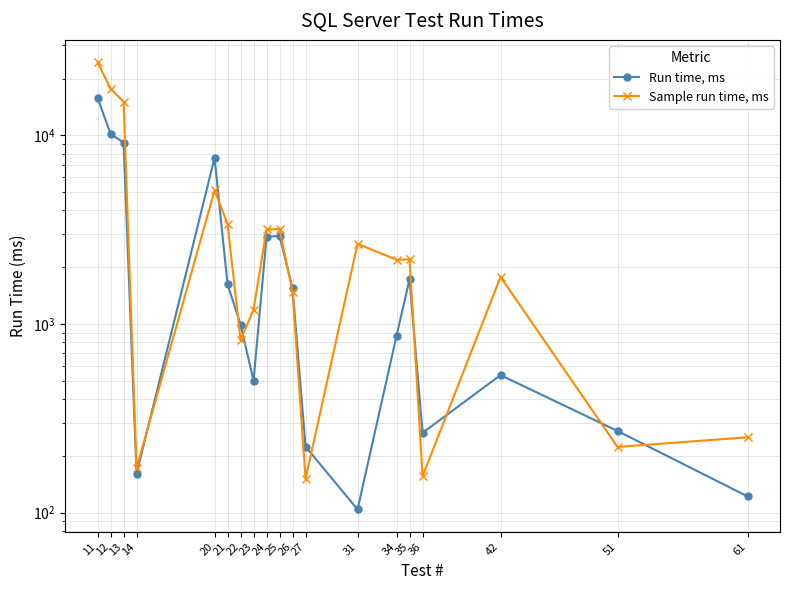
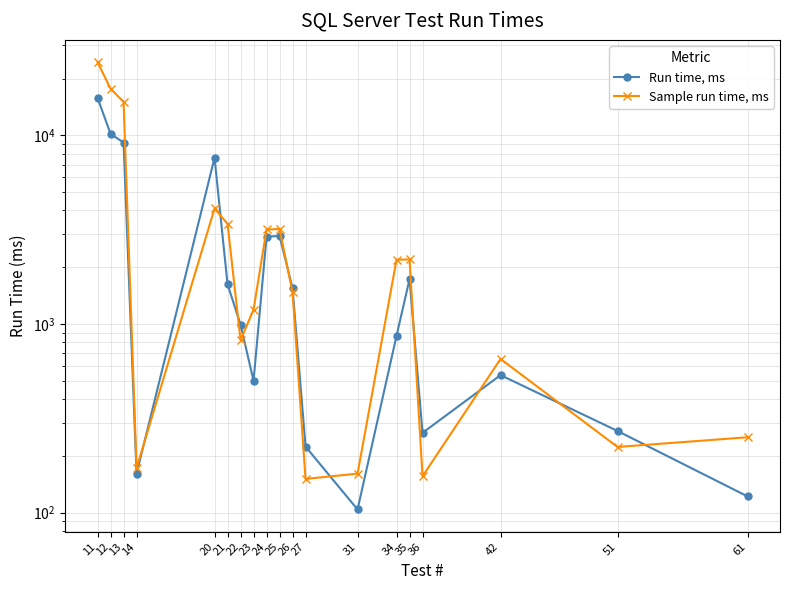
  {
    "Run time, ms": {
      "11": 16000,
      "12": 10000,
      "13": 9000,
      "14": 160,
      "20": 7600,
      "21": 1600,
      "22": 1000,
      "23": 500,
      "24": 2900,
      "25": 2900,
      "26": 1500,
      "27": 220,
      "31": 100,
      "34": 900,
      "35": 1700,
      "36": 270,
      "42": 540,
      "51": 270,
      "61": 120
    },
    "Sample run time, ms": {
      "11": 24000,
      "12": 18000,
      "13": 15000,
      "14": 170,
-     "20": 5100,
+     "20": 4100,
      "21": 3400,
      "22": 800,
      "23": 1200,
      "24": 3200,
      "25": 3200,
      "26": 1500,
      "27": 150,
-     "31": 2700,
+     "31": 160,
      "34": 2200,
      "35": 2200,
      "36": 160,
-     "42": 1800,
+     "42": 650,
      "51": 220,
      "61": 250
    }
  }
